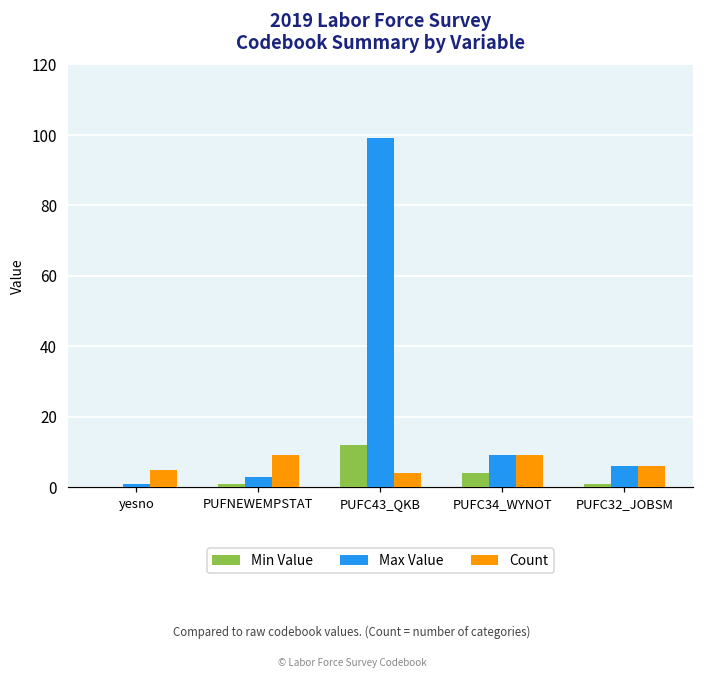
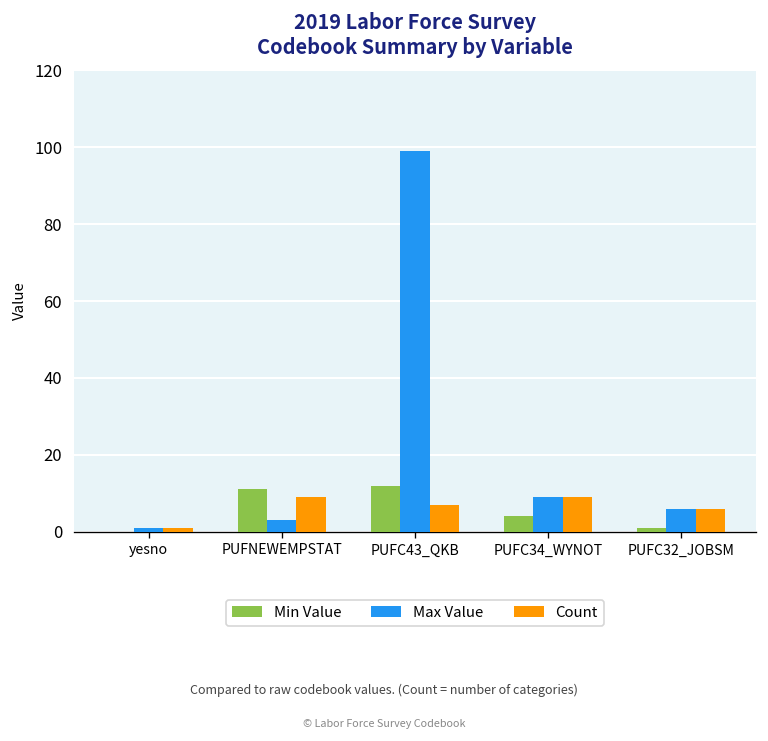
  {
    "Min Value": {
      "yesno": 0,
-     "PUFNEWEMPSTAT": 1,
+     "PUFNEWEMPSTAT": 11,
      "PUFC43_QKB": 12,
      "PUFC34_WYNOT": 4,
      "PUFC32_JOBSM": 1
    },
    "Max Value": {
      "yesno": 1,
      "PUFNEWEMPSTAT": 3,
      "PUFC43_QKB": 99,
      "PUFC34_WYNOT": 9,
      "PUFC32_JOBSM": 6
    },
    "Count": {
-     "yesno": 5,
+     "yesno": 1,
      "PUFNEWEMPSTAT": 9,
-     "PUFC43_QKB": 4,
+     "PUFC43_QKB": 7,
      "PUFC34_WYNOT": 9,
      "PUFC32_JOBSM": 6
    }
  }
